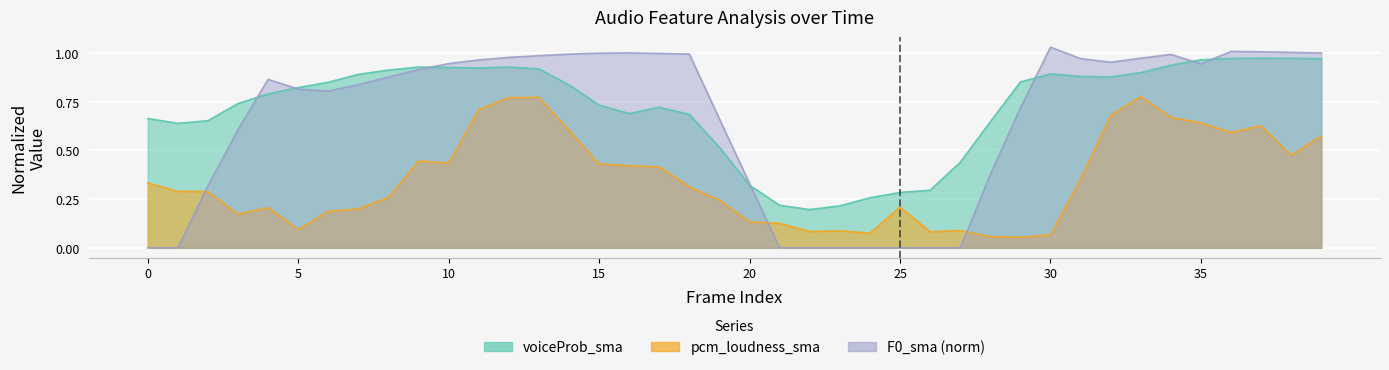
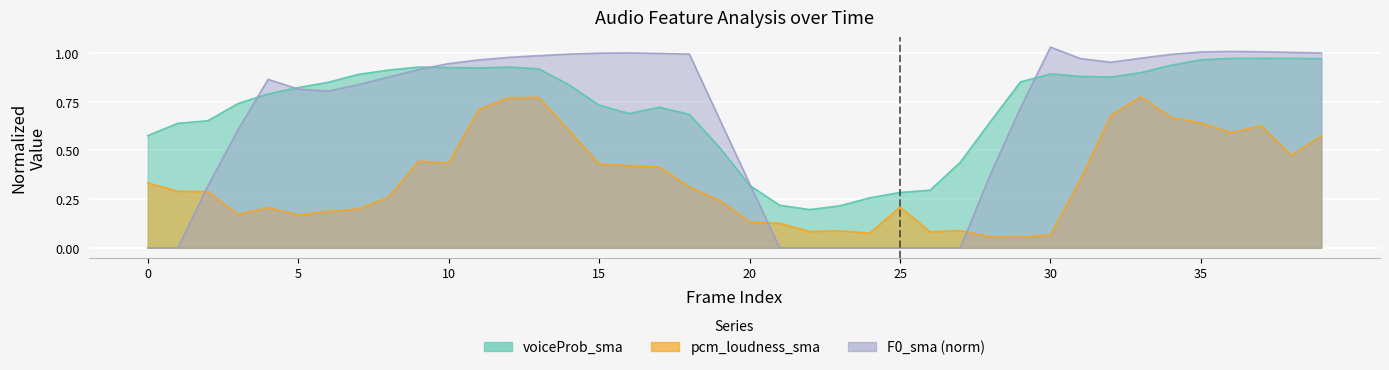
  {
    "voiceProb_sma": {
-     "0": 0.66,
+     "0": 0.58,
      "10": 0.93,
      "15": 0.73,
      "25": 0.28,
      "30": 0.89,
      "35": 0.97
    },
    "pcm_loudness_sma": {
      "0": 0.33,
-     "5": 0.09,
+     "5": 0.17,
      "10": 0.44,
      "15": 0.43,
      "20": 0.13,
      "25": 0.21,
      "30": 0.07,
      "35": 0.64
    },
    "F0_sma (norm)": {
      "0": 0.00,
      "10": 0.95,
      "15": 1.00,
      "25": 0.00,
      "30": 1.03,
-     "35": 0.95
+     "35": 1.01
    }
  }
